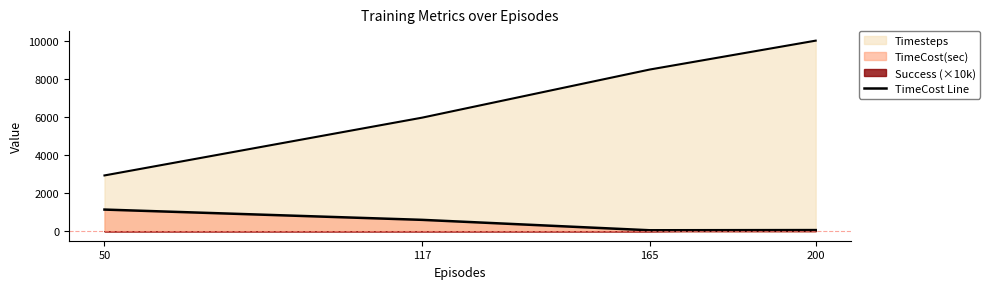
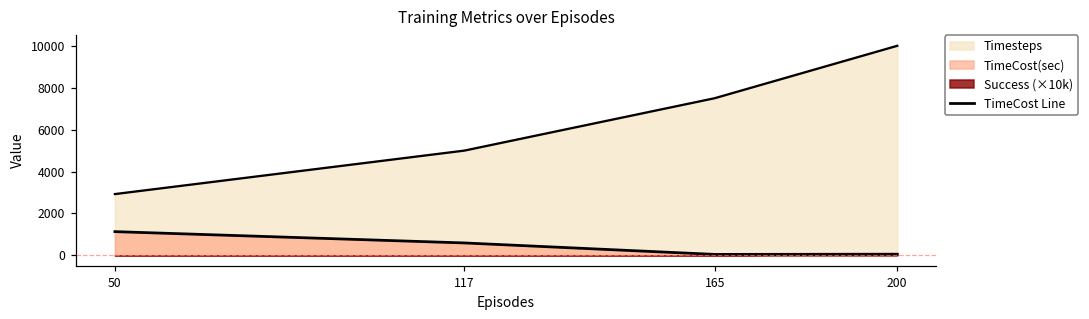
  {
    "Timesteps": {
      "50": 2900,
-     "117": 6000,
-     "165": 8500,
+     "117": 5000,
+     "165": 7500,
      "200": 10000
    },
    "TimeCost(sec)": {
      "50": 1100,
      "117": 600
    },
    "Success (×10k)": {
      "50": 0,
      "117": 0
    }
  }
